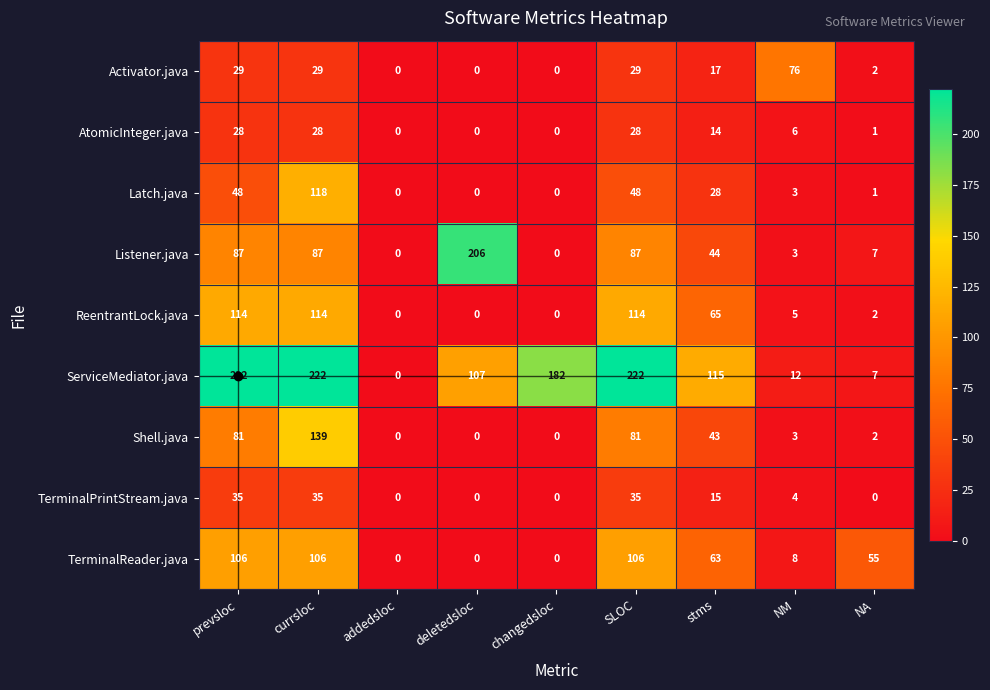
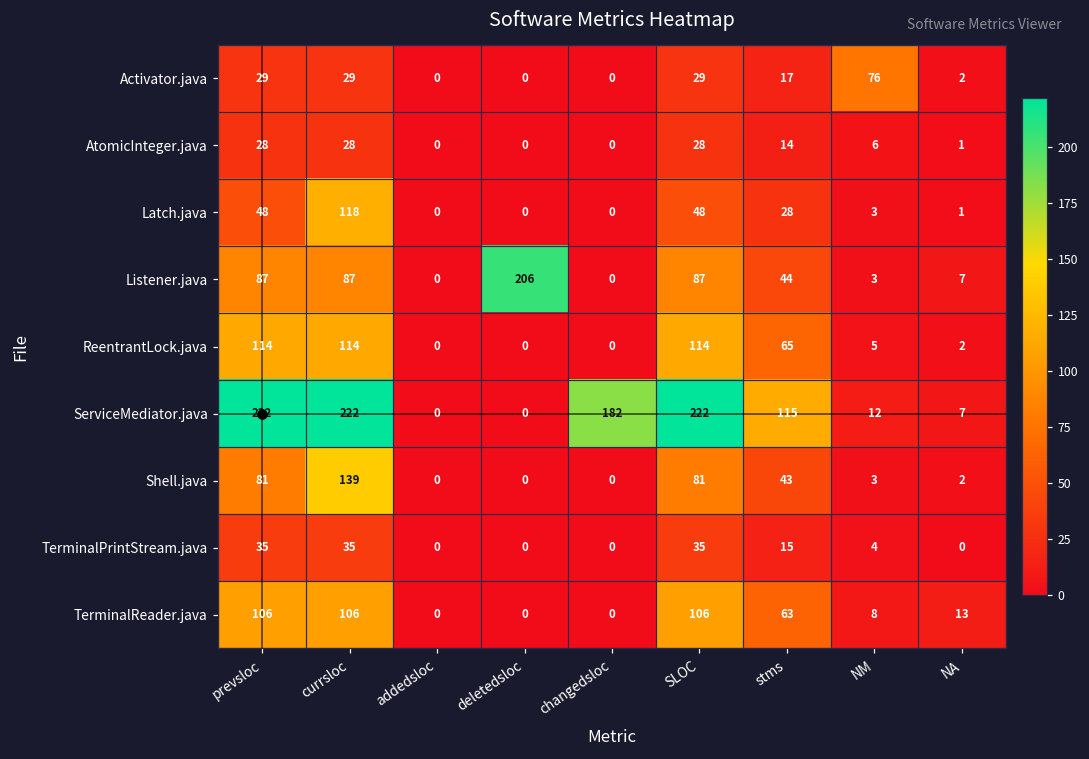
  {
    "Activator.java": {
      "prevsloc": 29,
      "currsloc": 29,
      "addedsloc": 0,
      "deletedsloc": 0,
      "changedsloc": 0,
      "SLOC": 29,
      "stms": 17,
      "NM": 76,
      "NA": 2
    },
    "AtomicInteger.java": {
      "prevsloc": 28,
      "currsloc": 28,
      "addedsloc": 0,
      "deletedsloc": 0,
      "changedsloc": 0,
      "SLOC": 28,
      "stms": 14,
      "NM": 6,
      "NA": 1
    },
    "Latch.java": {
      "prevsloc": 48,
      "currsloc": 118,
      "addedsloc": 0,
      "deletedsloc": 0,
      "changedsloc": 0,
      "SLOC": 48,
      "stms": 28,
      "NM": 3,
      "NA": 1
    },
    "Listener.java": {
      "prevsloc": 87,
      "currsloc": 87,
      "addedsloc": 0,
      "deletedsloc": 206,
      "changedsloc": 0,
      "SLOC": 87,
      "stms": 44,
      "NM": 3,
      "NA": 7
    },
    "ReentrantLock.java": {
      "prevsloc": 114,
      "currsloc": 114,
      "addedsloc": 0,
      "deletedsloc": 0,
      "changedsloc": 0,
      "SLOC": 114,
      "stms": 65,
      "NM": 5,
      "NA": 2
    },
    "ServiceMediator.java": {
      "currsloc": 222,
      "addedsloc": 0,
-     "deletedsloc": 107,
+     "deletedsloc": 0,
      "changedsloc": 182,
      "SLOC": 222,
      "stms": 115,
      "NM": 12,
      "NA": 7
    },
    "Shell.java": {
      "prevsloc": 81,
      "currsloc": 139,
      "addedsloc": 0,
      "deletedsloc": 0,
      "changedsloc": 0,
      "SLOC": 81,
      "stms": 43,
      "NM": 3,
      "NA": 2
    },
    "TerminalPrintStream.java": {
      "prevsloc": 35,
      "currsloc": 35,
      "addedsloc": 0,
      "deletedsloc": 0,
      "changedsloc": 0,
      "SLOC": 35,
      "stms": 15,
      "NM": 4,
      "NA": 0
    },
    "TerminalReader.java": {
      "prevsloc": 106,
      "currsloc": 106,
      "addedsloc": 0,
      "deletedsloc": 0,
      "changedsloc": 0,
      "SLOC": 106,
      "stms": 63,
      "NM": 8,
-     "NA": 55
+     "NA": 13
    }
  }
